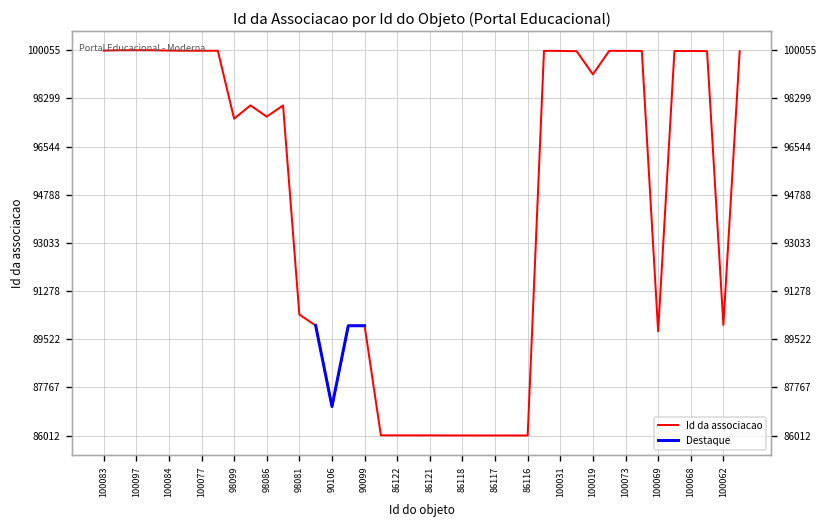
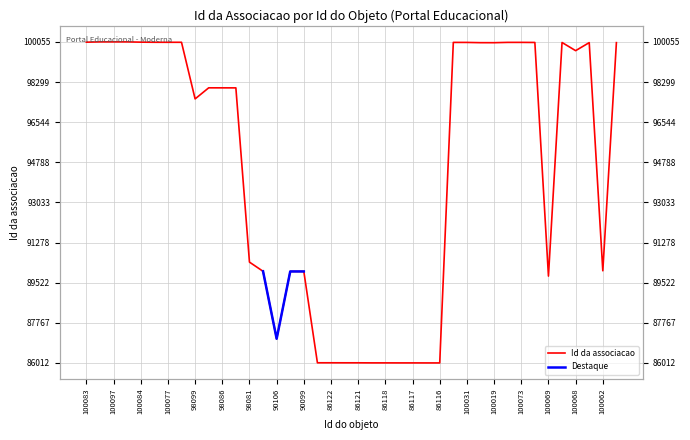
  {
    "Id da associacao": {
      "100083": 100000,
      "100097": 100100,
      "100084": 100000,
      "100077": 100000,
      "98099": 97600,
-     "98086": 97600,
+     "98086": 98000,
      "98081": 90400,
      "86122": 86000,
      "86121": 86000,
      "86118": 86000,
      "86117": 86000,
      "86116": 86000,
      "100031": 100000,
-     "100019": 99200,
+     "100019": 100000,
      "100073": 100000,
      "100069": 89800,
-     "100068": 100000,
+     "100068": 99700,
      "100062": 90000
    }
  }
